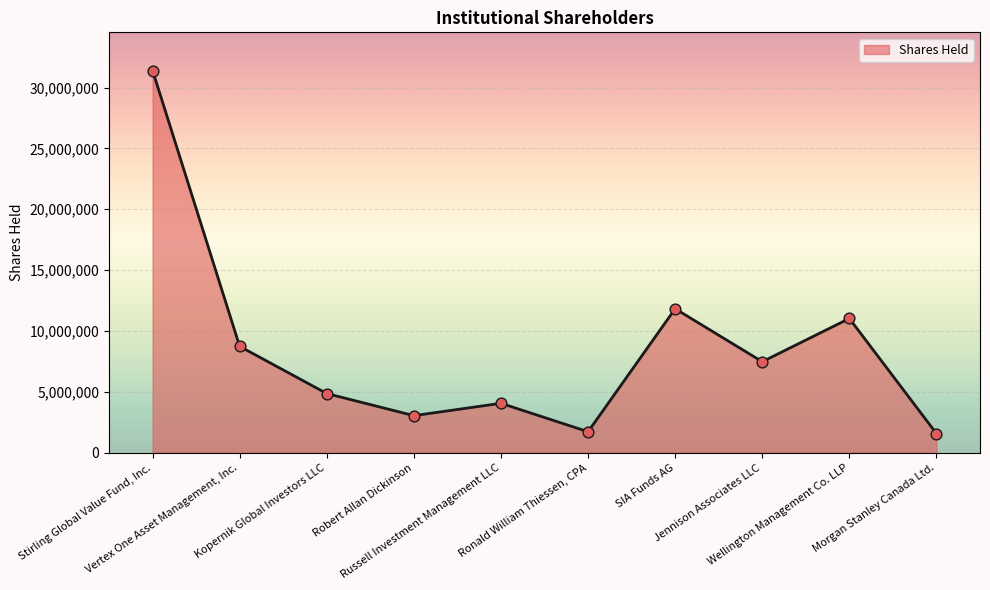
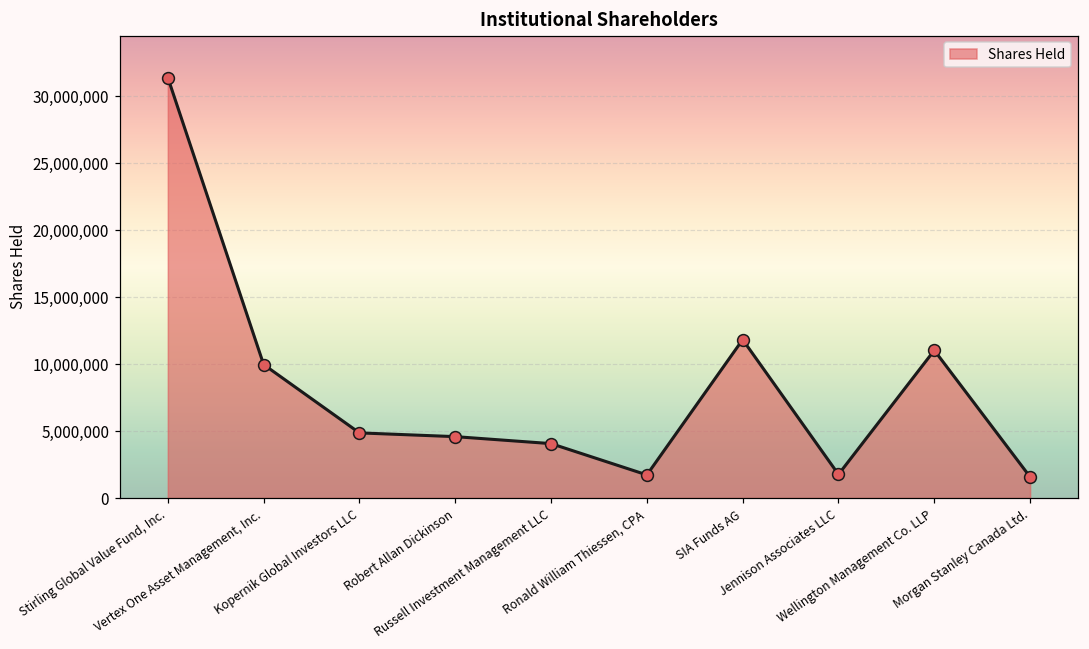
  {
    "Stirling Global Value Fund, Inc.": "31,400,000",
-   "Vertex One Asset Management, Inc.": "8,700,000",
+   "Vertex One Asset Management, Inc.": "10,000,000",
    "Kopernik Global Investors LLC": "4,900,000",
-   "Robert Allan Dickinson": "3,000,000",
+   "Robert Allan Dickinson": "4,600,000",
    "Russell Investment Management LLC": "4,100,000",
    "Ronald William Thiessen, CPA": "1,700,000",
    "SIA Funds AG": "11,800,000",
-   "Jennison Associates LLC": "7,500,000",
+   "Jennison Associates LLC": "1,800,000",
    "Wellington Management Co. LLP": "11,000,000",
    "Morgan Stanley Canada Ltd.": "1,600,000"
  }
